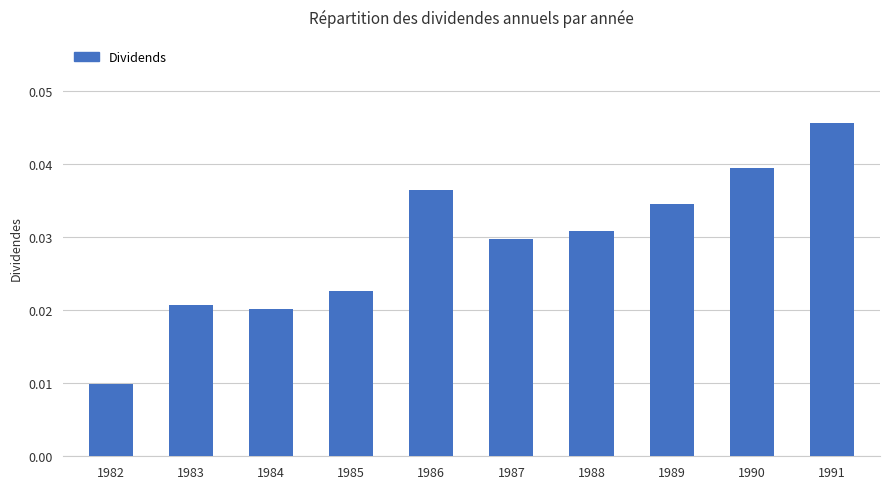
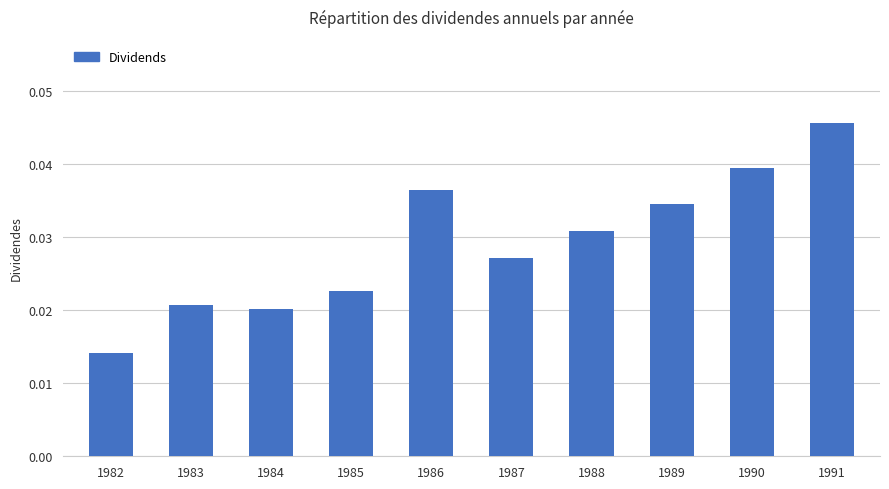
  {
-   "1982": 0.010,
+   "1982": 0.014,
    "1983": 0.021,
    "1984": 0.020,
    "1985": 0.023,
    "1986": 0.036,
-   "1987": 0.030,
+   "1987": 0.027,
    "1988": 0.031,
    "1989": 0.035,
    "1990": 0.039,
    "1991": 0.046
  }
